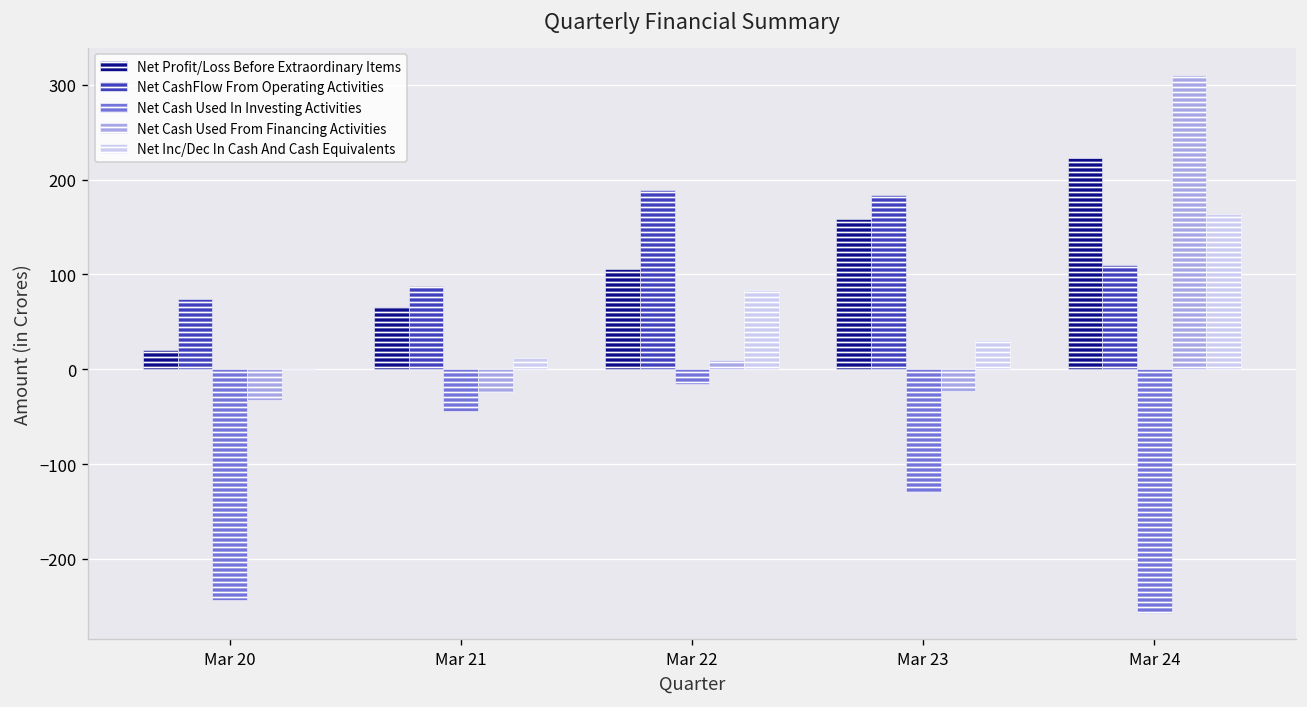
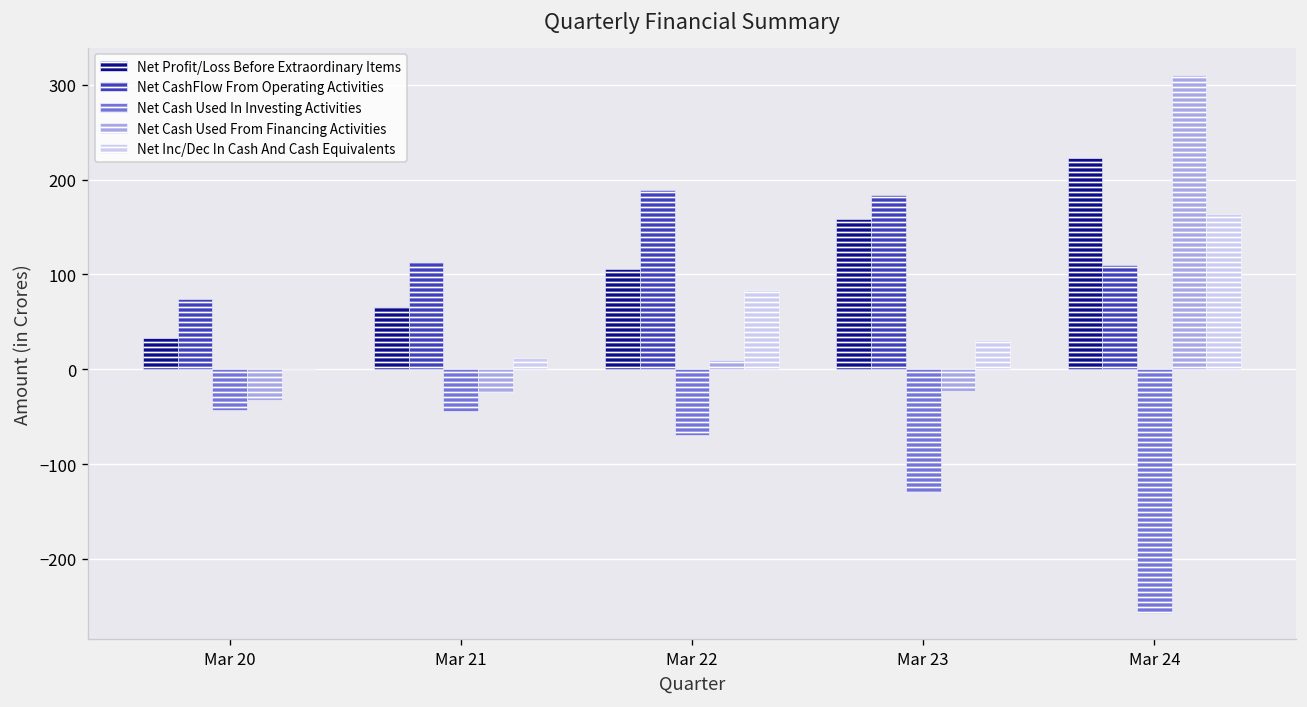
  {
    "Net Profit/Loss Before Extraordinary Items": {
-     "Mar 20": 20,
+     "Mar 20": 30,
      "Mar 21": 70,
      "Mar 22": 110,
      "Mar 23": 160,
      "Mar 24": 220
    },
    "Net CashFlow From Operating Activities": {
      "Mar 20": 70,
-     "Mar 21": 90,
+     "Mar 21": 110,
      "Mar 22": 190,
      "Mar 23": 180,
      "Mar 24": 110
    },
    "Net Cash Used In Investing Activities": {
-     "Mar 20": -240,
+     "Mar 20": -40,
      "Mar 21": -40,
-     "Mar 22": -20,
+     "Mar 22": -70,
      "Mar 23": -130,
      "Mar 24": -260
    }
  }
